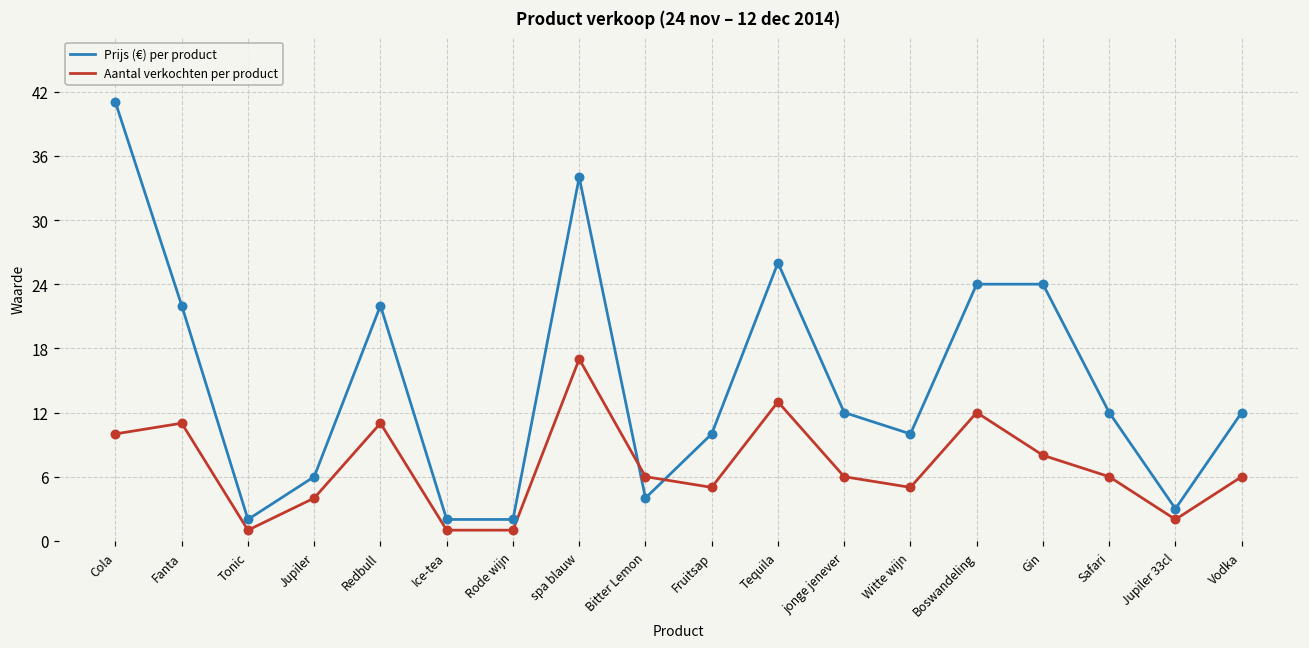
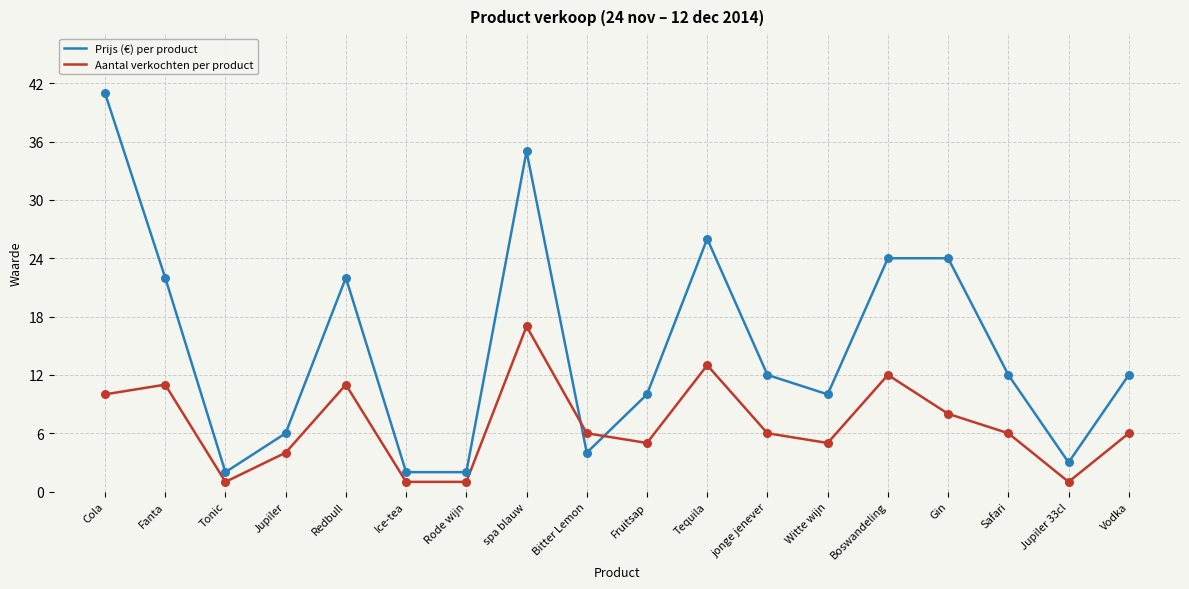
  {
    "Prijs (€) per product": {
      "Cola": 41,
      "Fanta": 22,
      "Tonic": 2,
      "Jupiler": 6,
      "Redbull": 22,
      "Ice-tea": 2,
      "Rode wijn": 2,
-     "spa blauw": 34,
+     "spa blauw": 35,
      "Bitter Lemon": 4,
      "Fruitsap": 10,
      "Tequila": 26,
      "jonge jenever": 12,
      "Witte wijn": 10,
      "Boswandeling": 24,
      "Gin": 24,
      "Safari": 12,
      "Jupiler 33cl": 3,
      "Vodka": 12
    },
    "Aantal verkochten per product": {
      "Cola": 10,
      "Fanta": 11,
      "Tonic": 1,
      "Jupiler": 4,
      "Redbull": 11,
      "Ice-tea": 1,
      "Rode wijn": 1,
      "spa blauw": 17,
      "Bitter Lemon": 6,
      "Fruitsap": 5,
      "Tequila": 13,
      "jonge jenever": 6,
      "Witte wijn": 5,
      "Boswandeling": 12,
      "Gin": 8,
      "Safari": 6,
-     "Jupiler 33cl": 2,
+     "Jupiler 33cl": 1,
      "Vodka": 6
    }
  }
